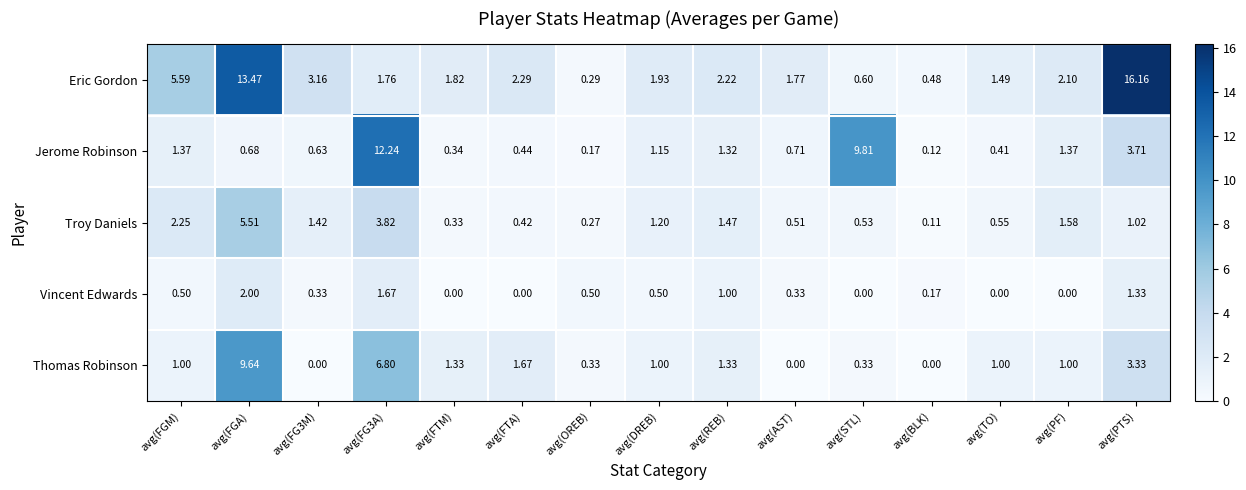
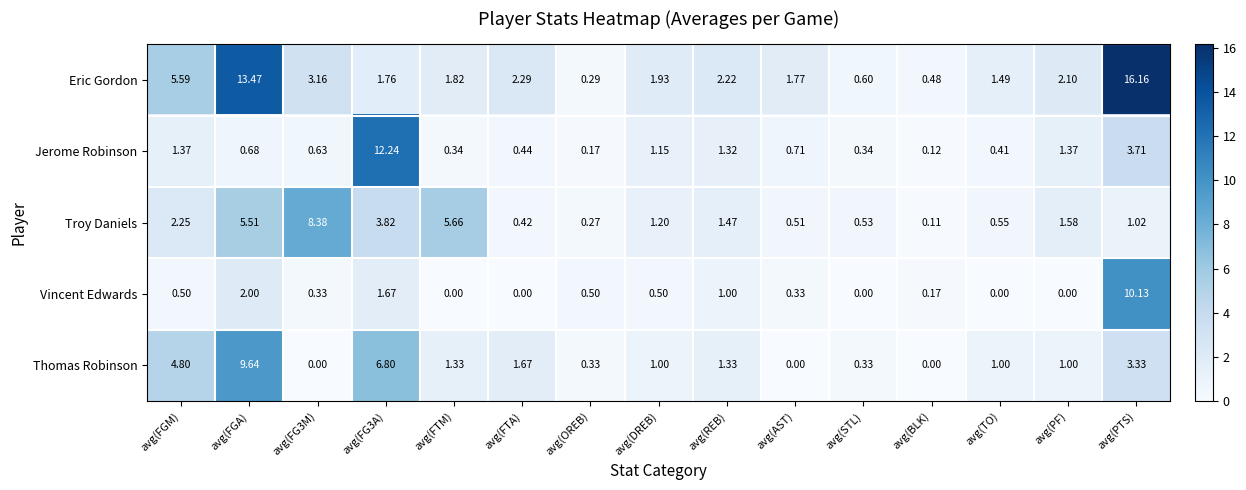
  {
    "Eric Gordon": {
      "avg(FGM)": 5.59,
      "avg(FGA)": 13.47,
      "avg(FG3M)": 3.16,
      "avg(FG3A)": 1.76,
      "avg(FTM)": 1.82,
      "avg(FTA)": 2.29,
      "avg(OREB)": 0.29,
      "avg(DREB)": 1.93,
      "avg(REB)": 2.22,
      "avg(AST)": 1.77,
      "avg(STL)": 0.60,
      "avg(BLK)": 0.48,
      "avg(TO)": 1.49,
      "avg(PF)": 2.10,
      "avg(PTS)": 16.16
    },
    "Jerome Robinson": {
      "avg(FGM)": 1.37,
      "avg(FGA)": 0.68,
      "avg(FG3M)": 0.63,
      "avg(FG3A)": 12.24,
      "avg(FTM)": 0.34,
      "avg(FTA)": 0.44,
      "avg(OREB)": 0.17,
      "avg(DREB)": 1.15,
      "avg(REB)": 1.32,
      "avg(AST)": 0.71,
-     "avg(STL)": 9.81,
+     "avg(STL)": 0.34,
      "avg(BLK)": 0.12,
      "avg(TO)": 0.41,
      "avg(PF)": 1.37,
      "avg(PTS)": 3.71
    },
    "Troy Daniels": {
      "avg(FGM)": 2.25,
      "avg(FGA)": 5.51,
-     "avg(FG3M)": 1.42,
+     "avg(FG3M)": 8.38,
      "avg(FG3A)": 3.82,
-     "avg(FTM)": 0.33,
+     "avg(FTM)": 5.66,
      "avg(FTA)": 0.42,
      "avg(OREB)": 0.27,
      "avg(DREB)": 1.20,
      "avg(REB)": 1.47,
      "avg(AST)": 0.51,
      "avg(STL)": 0.53,
      "avg(BLK)": 0.11,
      "avg(TO)": 0.55,
      "avg(PF)": 1.58,
      "avg(PTS)": 1.02
    },
    "Vincent Edwards": {
      "avg(FGM)": 0.50,
      "avg(FGA)": 2.00,
      "avg(FG3M)": 0.33,
      "avg(FG3A)": 1.67,
      "avg(FTM)": 0.00,
      "avg(FTA)": 0.00,
      "avg(OREB)": 0.50,
      "avg(DREB)": 0.50,
      "avg(REB)": 1.00,
      "avg(AST)": 0.33,
      "avg(STL)": 0.00,
      "avg(BLK)": 0.17,
      "avg(TO)": 0.00,
      "avg(PF)": 0.00,
-     "avg(PTS)": 1.33
+     "avg(PTS)": 10.13
    },
    "Thomas Robinson": {
-     "avg(FGM)": 1.00,
+     "avg(FGM)": 4.80,
      "avg(FGA)": 9.64,
      "avg(FG3M)": 0.00,
      "avg(FG3A)": 6.80,
      "avg(FTM)": 1.33,
      "avg(FTA)": 1.67,
      "avg(OREB)": 0.33,
      "avg(DREB)": 1.00,
      "avg(REB)": 1.33,
      "avg(AST)": 0.00,
      "avg(STL)": 0.33,
      "avg(BLK)": 0.00,
      "avg(TO)": 1.00,
      "avg(PF)": 1.00,
      "avg(PTS)": 3.33
    }
  }
